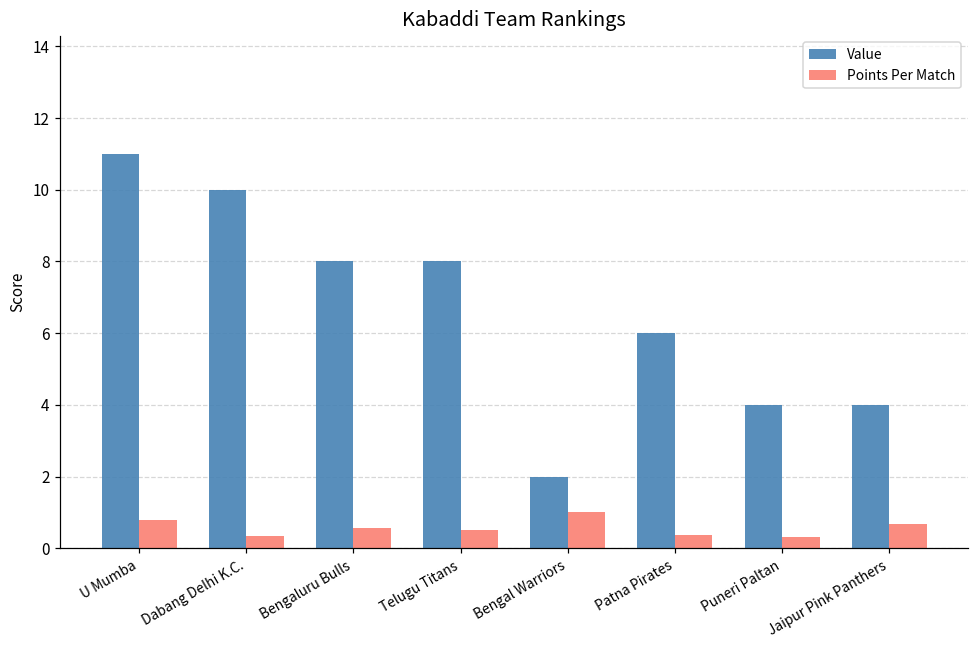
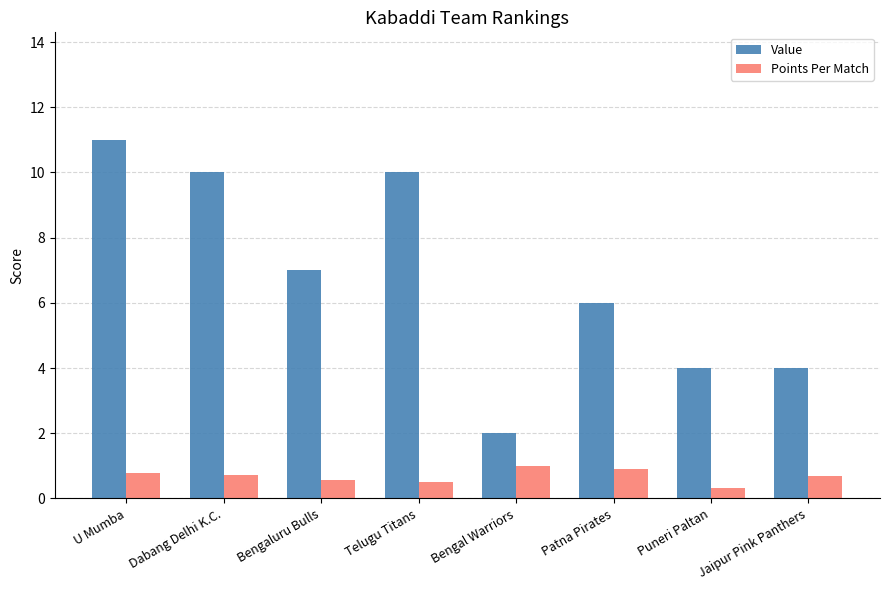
  {
    "Value": {
      "U Mumba": 11,
      "Dabang Delhi K.C.": 10,
-     "Bengaluru Bulls": 8,
-     "Telugu Titans": 8,
+     "Bengaluru Bulls": 7,
+     "Telugu Titans": 10,
      "Bengal Warriors": 2,
      "Patna Pirates": 6,
      "Puneri Paltan": 4,
      "Jaipur Pink Panthers": 4
    },
    "Points Per Match": {
      "U Mumba": 0.8,
-     "Dabang Delhi K.C.": 0.3,
+     "Dabang Delhi K.C.": 0.7,
      "Bengaluru Bulls": 0.6,
      "Telugu Titans": 0.5,
      "Bengal Warriors": 1.0,
-     "Patna Pirates": 0.4,
+     "Patna Pirates": 0.9,
      "Puneri Paltan": 0.3,
      "Jaipur Pink Panthers": 0.7
    }
  }
